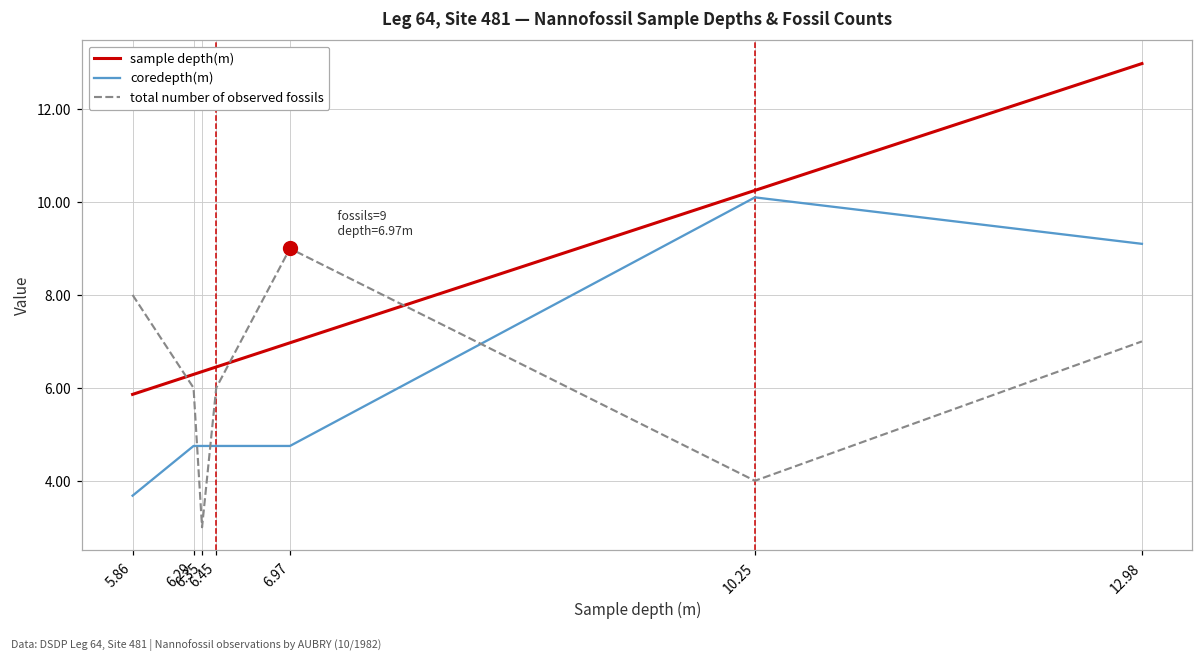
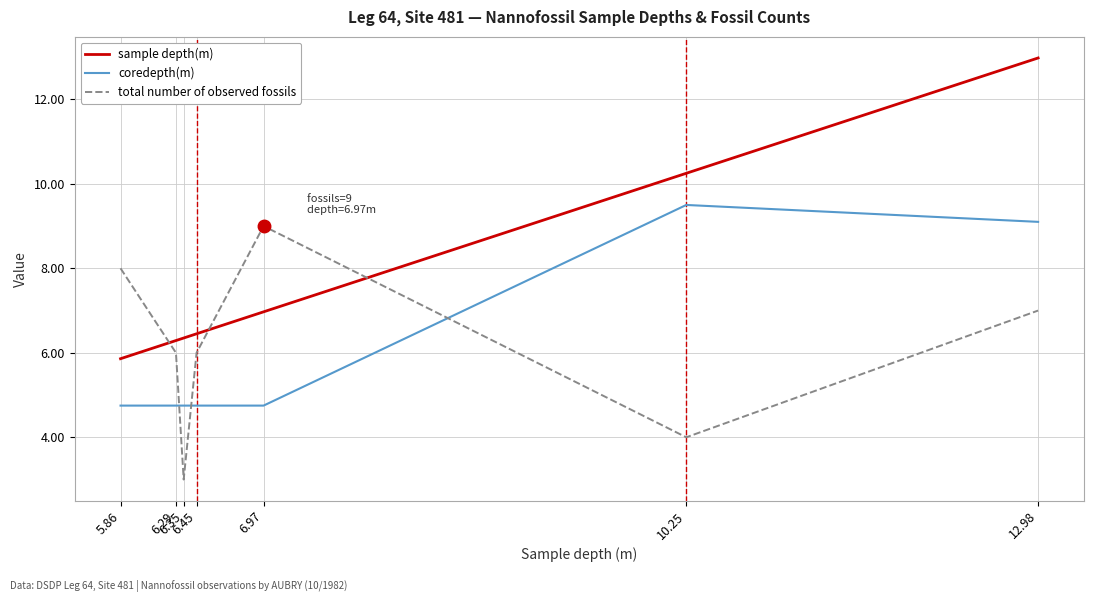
  {
    "coredepth(m)": {
-     "5.86": 3.7,
+     "5.86": 4.8,
      "6.29": 4.8,
      "6.35": 4.8,
      "6.45": 4.8,
      "6.97": 4.8,
-     "10.25": 10.1,
+     "10.25": 9.5,
      "12.98": 9.1
    },
    "total number of observed fossils": {
      "5.86": 8.0,
      "6.29": 6.0,
      "6.35": 3.0,
      "6.45": 6.0,
      "10.25": 4.0,
      "12.98": 7.0
    }
  }
